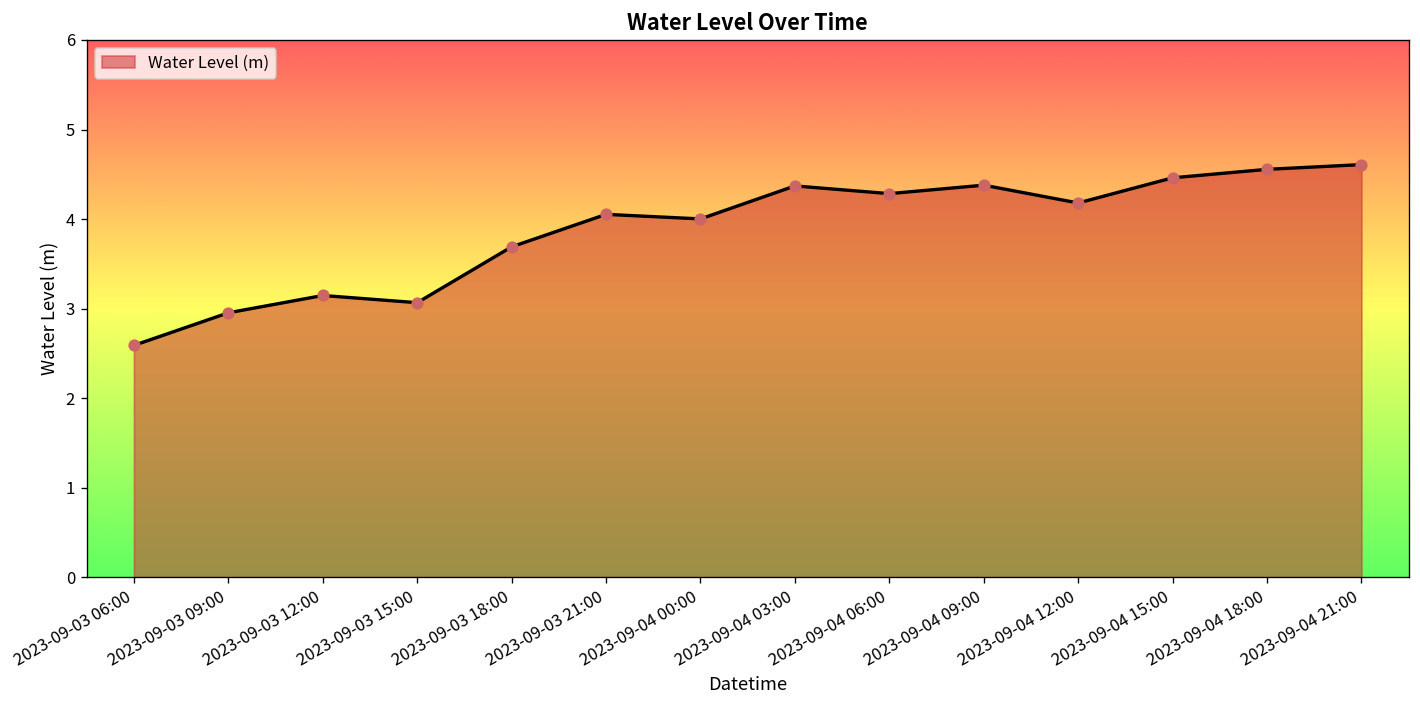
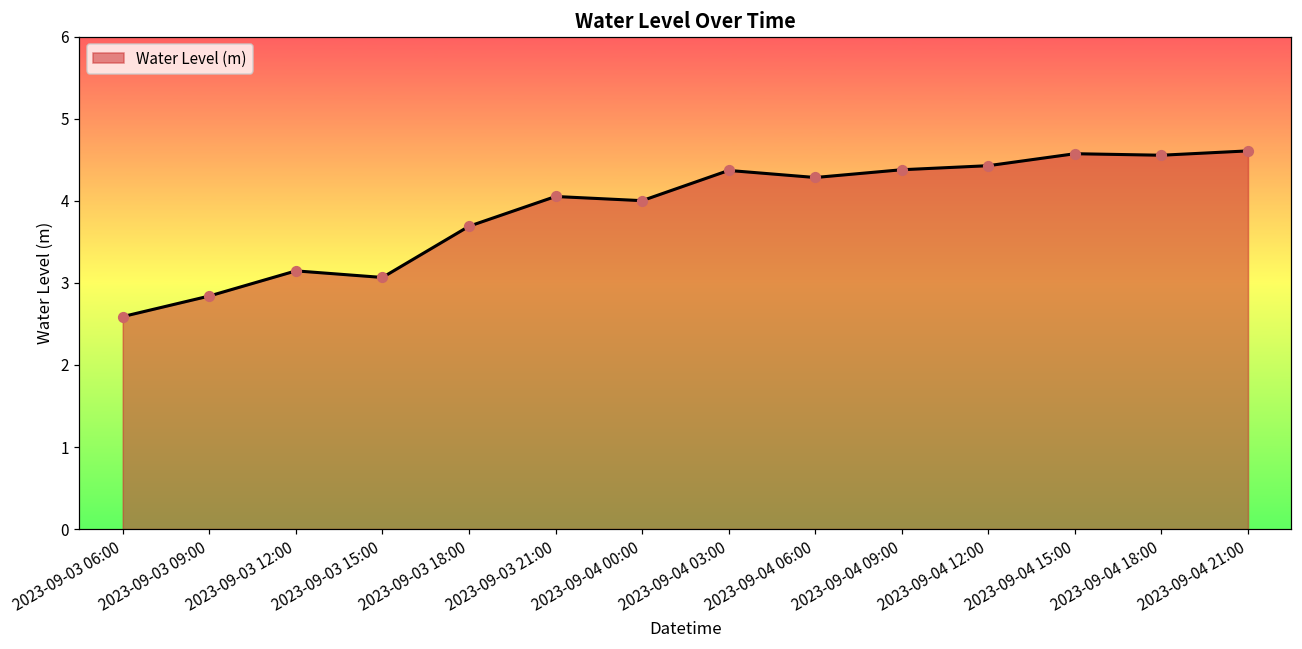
  {
    "2023-09-03 06:00": 2.6,
-   "2023-09-03 09:00": 3.0,
+   "2023-09-03 09:00": 2.8,
    "2023-09-03 12:00": 3.1,
    "2023-09-03 15:00": 3.1,
    "2023-09-03 18:00": 3.7,
    "2023-09-03 21:00": 4.1,
    "2023-09-04 00:00": 4.0,
    "2023-09-04 03:00": 4.4,
    "2023-09-04 06:00": 4.3,
    "2023-09-04 09:00": 4.4,
-   "2023-09-04 12:00": 4.2,
-   "2023-09-04 15:00": 4.5,
+   "2023-09-04 12:00": 4.4,
+   "2023-09-04 15:00": 4.6,
    "2023-09-04 18:00": 4.6,
    "2023-09-04 21:00": 4.6
  }
